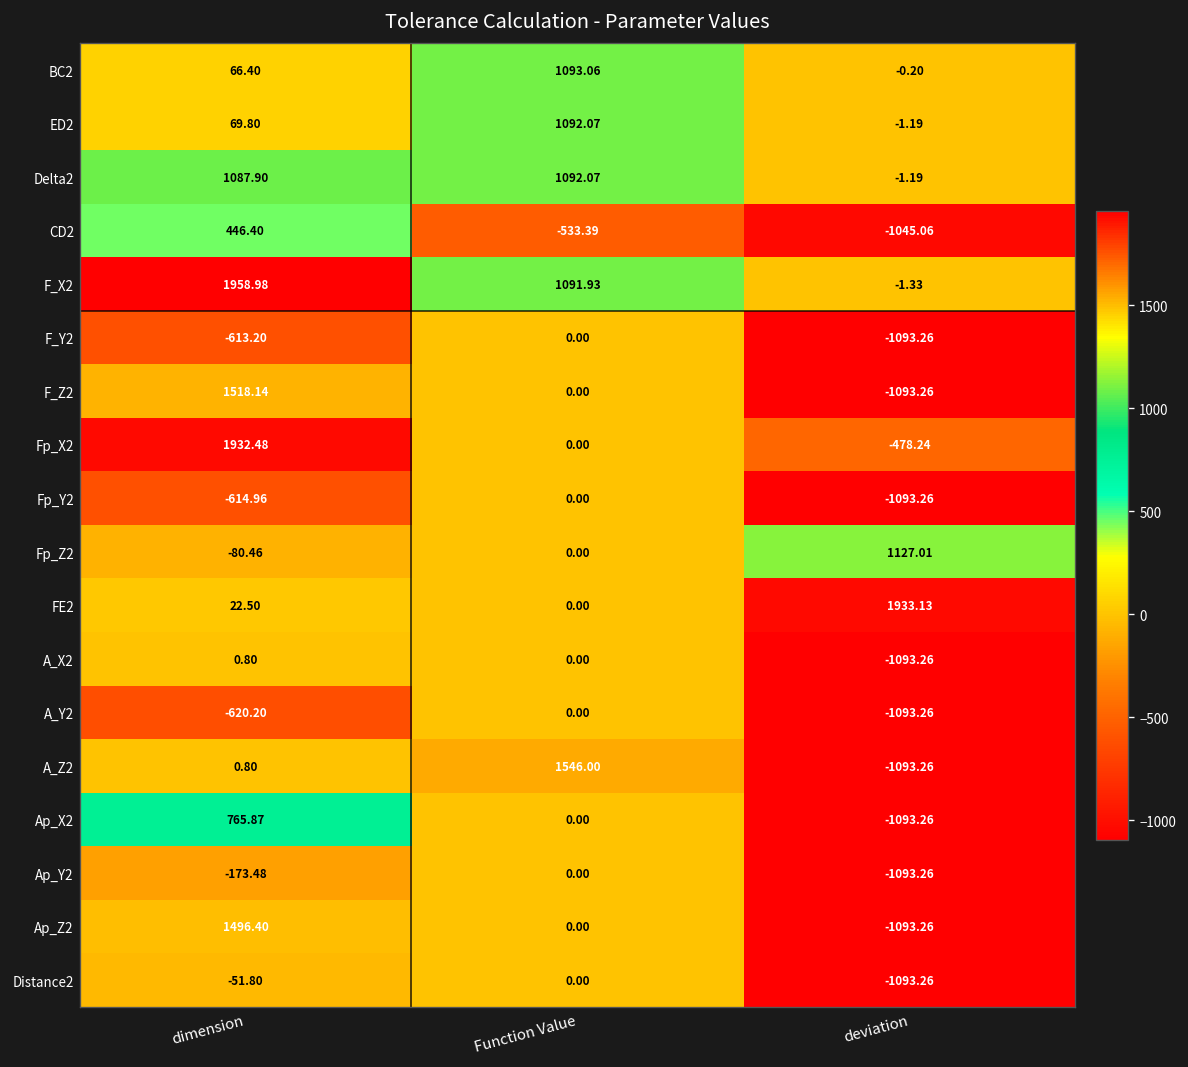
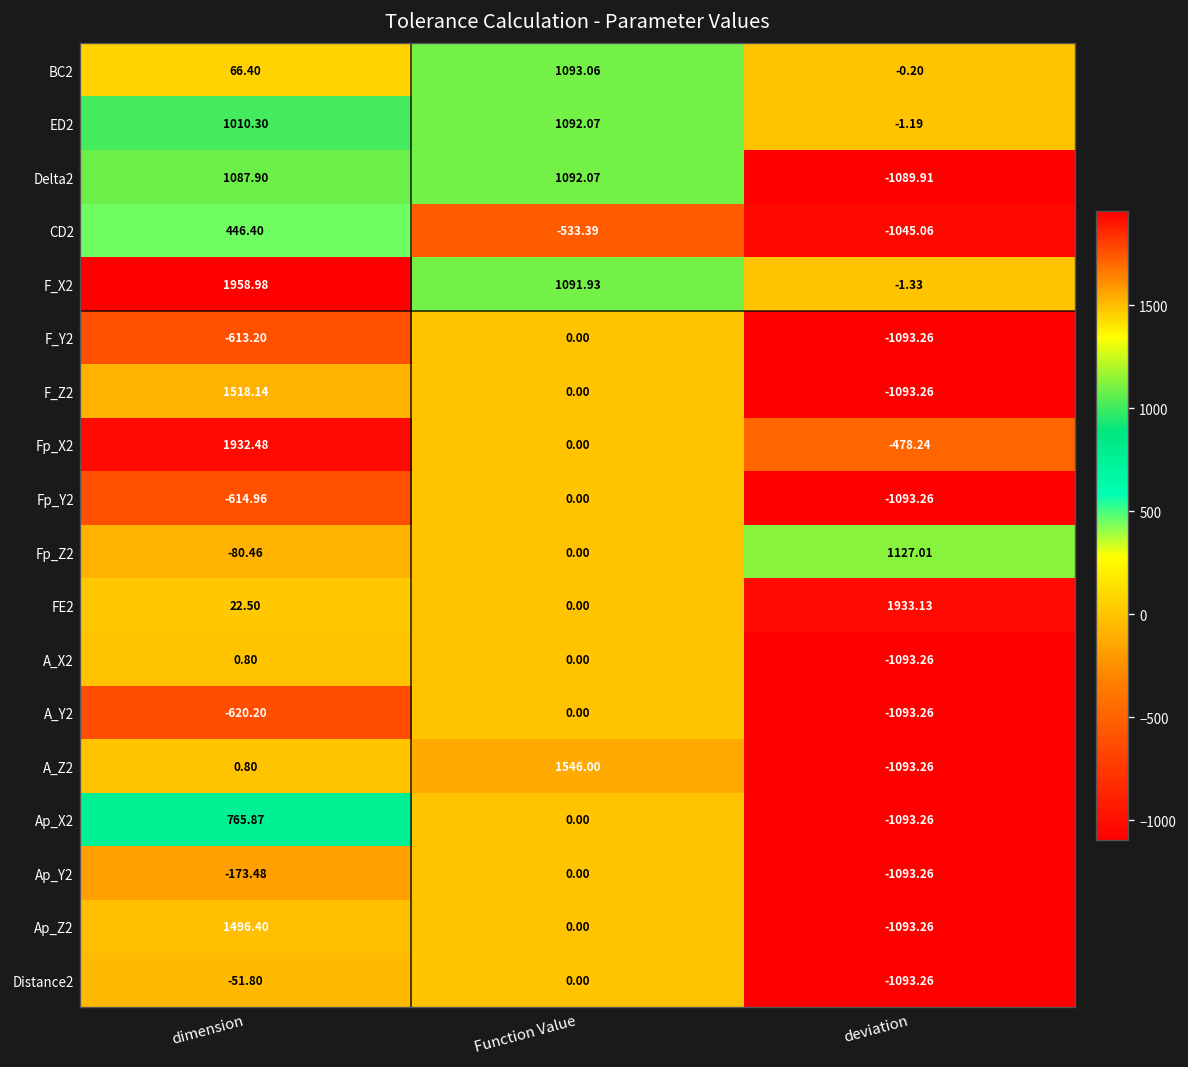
  {
    "BC2": {
      "dimension": 66.40,
      "Function Value": 1093.06,
      "deviation": -0.20
    },
    "ED2": {
-     "dimension": 69.80,
+     "dimension": 1010.30,
      "Function Value": 1092.07,
      "deviation": -1.19
    },
    "Delta2": {
      "dimension": 1087.90,
      "Function Value": 1092.07,
-     "deviation": -1.19
+     "deviation": -1089.91
    },
    "CD2": {
      "dimension": 446.40,
      "Function Value": -533.39,
      "deviation": -1045.06
    },
    "F_X2": {
      "dimension": 1958.98,
      "Function Value": 1091.93,
      "deviation": -1.33
    },
    "F_Y2": {
      "dimension": -613.20,
      "Function Value": 0.00,
      "deviation": -1093.26
    },
    "F_Z2": {
      "dimension": 1518.14,
      "Function Value": 0.00,
      "deviation": -1093.26
    },
    "Fp_X2": {
      "dimension": 1932.48,
      "Function Value": 0.00,
      "deviation": -478.24
    },
    "Fp_Y2": {
      "dimension": -614.96,
      "Function Value": 0.00,
      "deviation": -1093.26
    },
    "Fp_Z2": {
      "dimension": -80.46,
      "Function Value": 0.00,
      "deviation": 1127.01
    },
    "FE2": {
      "dimension": 22.50,
      "Function Value": 0.00,
      "deviation": 1933.13
    },
    "A_X2": {
      "dimension": 0.80,
      "Function Value": 0.00,
      "deviation": -1093.26
    },
    "A_Y2": {
      "dimension": -620.20,
      "Function Value": 0.00,
      "deviation": -1093.26
    },
    "A_Z2": {
      "dimension": 0.80,
      "Function Value": 1546.00,
      "deviation": -1093.26
    },
    "Ap_X2": {
      "dimension": 765.87,
      "Function Value": 0.00,
      "deviation": -1093.26
    },
    "Ap_Y2": {
      "dimension": -173.48,
      "Function Value": 0.00,
      "deviation": -1093.26
    },
    "Ap_Z2": {
      "dimension": 1496.40,
      "Function Value": 0.00,
      "deviation": -1093.26
    },
    "Distance2": {
      "dimension": -51.80,
      "Function Value": 0.00,
      "deviation": -1093.26
    }
  }
